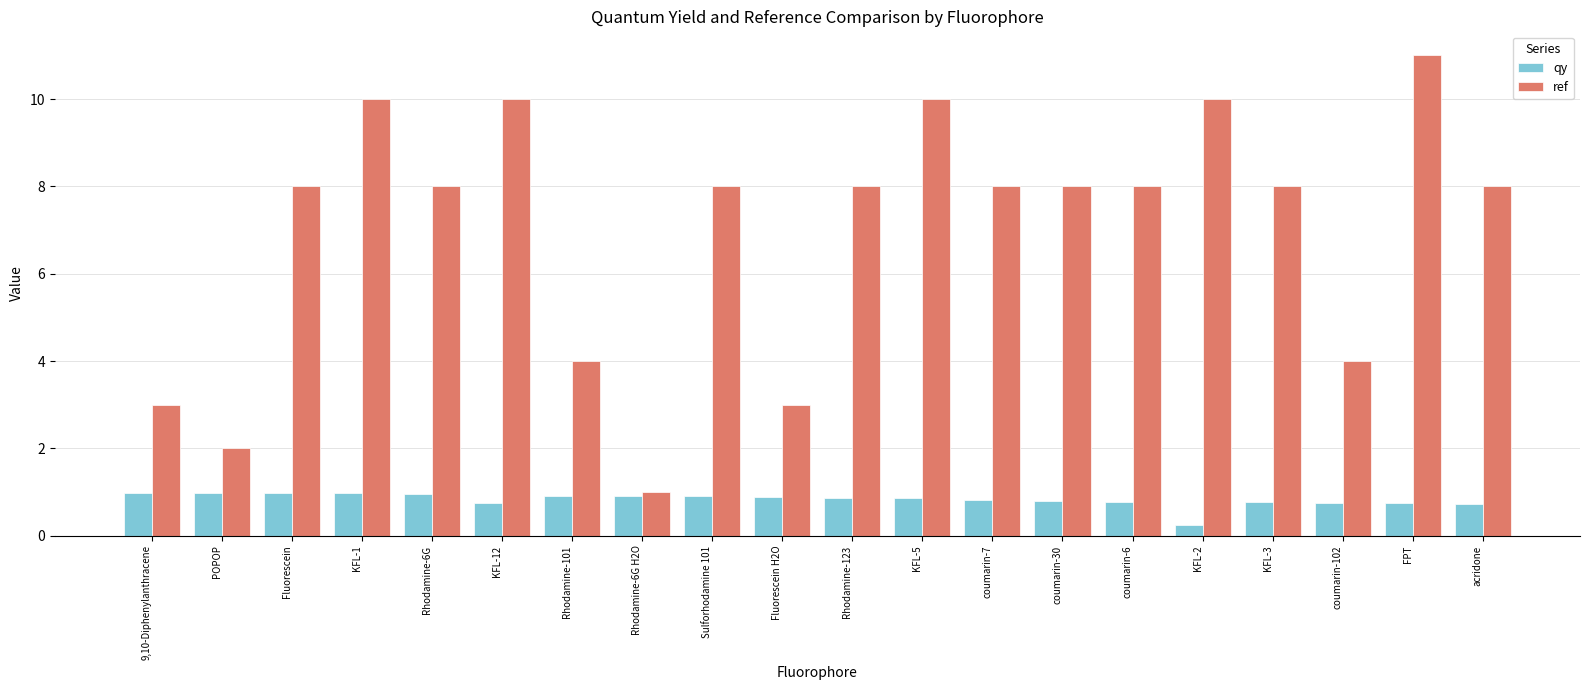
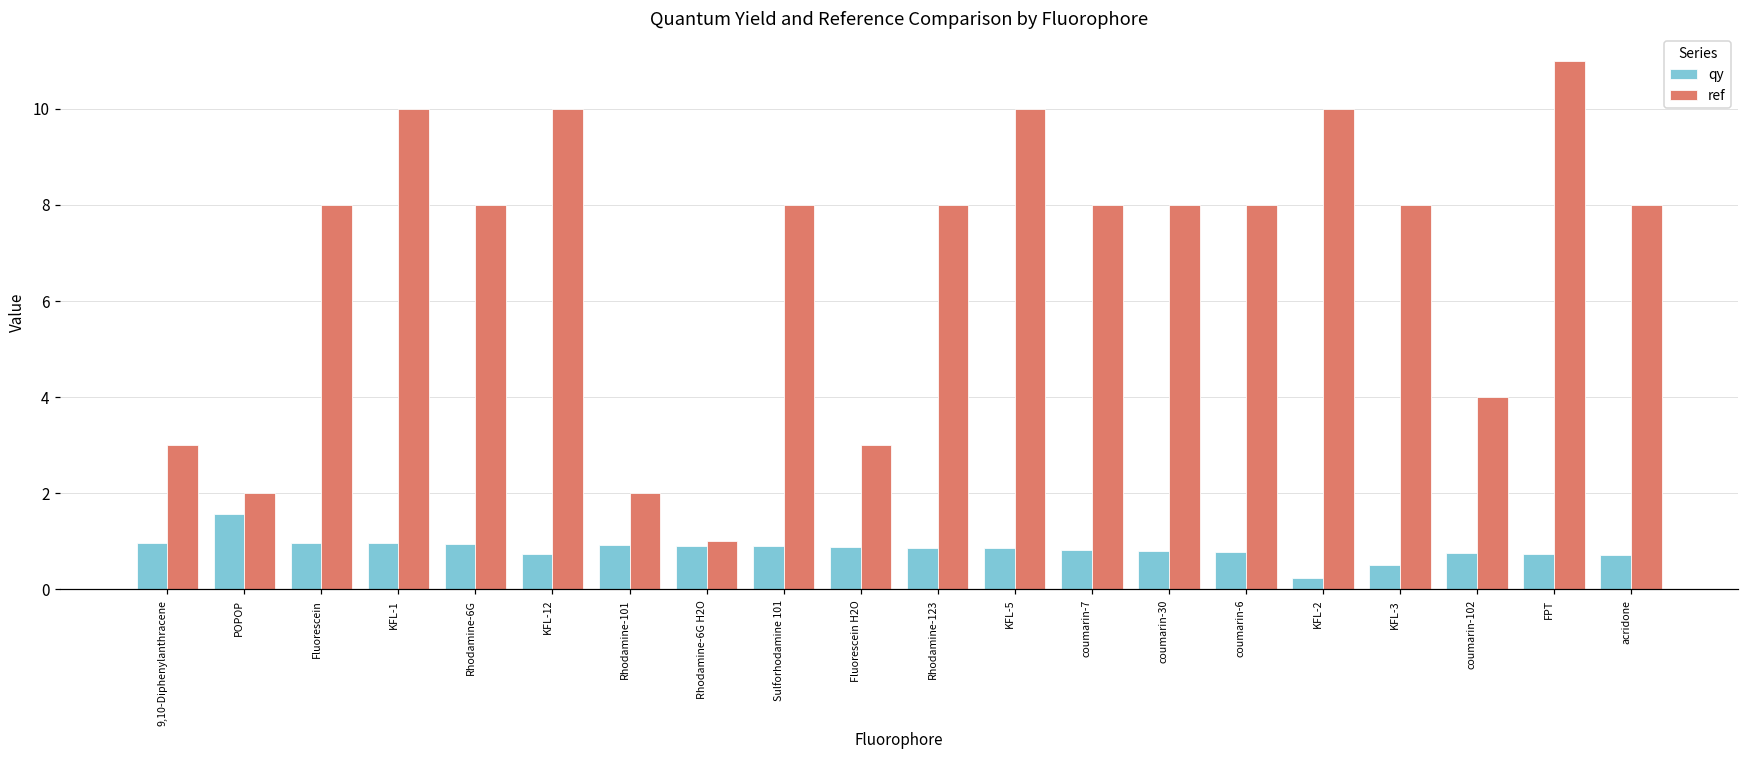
  {
    "qy": {
      "9,10-Diphenylanthracene": 1.0,
-     "POPOP": 1.0,
+     "POPOP": 1.6,
      "Fluorescein": 1.0,
      "KFL-1": 1.0,
      "Rhodamine-6G": 1.0,
      "KFL-12": 0.7,
      "Rhodamine-101": 0.9,
      "Rhodamine-6G H2O": 0.9,
      "Sulforhodamine 101": 0.9,
      "Fluorescein H2O": 0.9,
      "Rhodamine-123": 0.9,
      "KFL-5": 0.9,
      "coumarin-7": 0.8,
      "coumarin-30": 0.8,
      "coumarin-6": 0.8,
      "KFL-2": 0.2,
-     "KFL-3": 0.8,
+     "KFL-3": 0.5,
      "coumarin-102": 0.8,
      "FPT": 0.7,
      "acridone": 0.7
    },
    "ref": {
      "9,10-Diphenylanthracene": 3,
      "POPOP": 2,
      "Fluorescein": 8,
      "KFL-1": 10,
      "Rhodamine-6G": 8,
      "KFL-12": 10,
-     "Rhodamine-101": 4,
+     "Rhodamine-101": 2,
      "Rhodamine-6G H2O": 1,
      "Sulforhodamine 101": 8,
      "Fluorescein H2O": 3,
      "Rhodamine-123": 8,
      "KFL-5": 10,
      "coumarin-7": 8,
      "coumarin-30": 8,
      "coumarin-6": 8,
      "KFL-2": 10,
      "KFL-3": 8,
      "coumarin-102": 4,
      "FPT": 11,
      "acridone": 8
    }
  }
